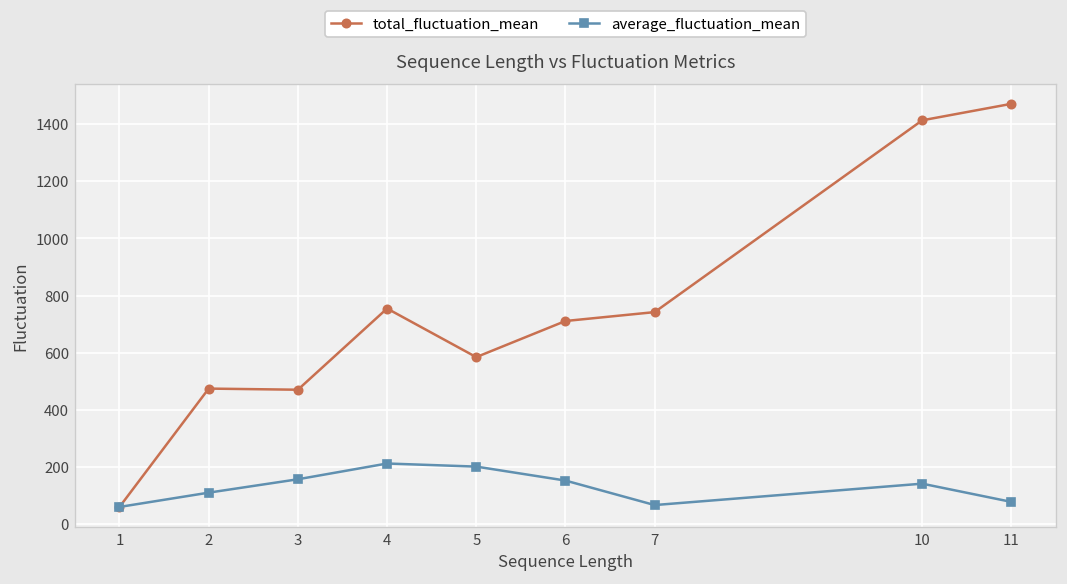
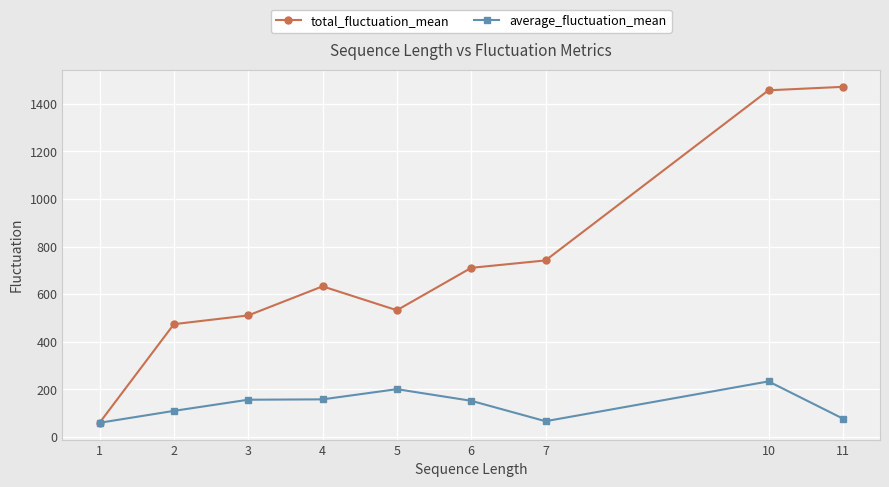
  {
    "total_fluctuation_mean": {
      "2": 470,
-     "3": 470,
-     "4": 750,
-     "5": 580,
+     "3": 510,
+     "4": 630,
+     "5": 530,
      "6": 710,
      "7": 740,
-     "10": 1410,
+     "10": 1460,
      "11": 1470
    },
    "average_fluctuation_mean": {
      "2": 110,
      "3": 160,
-     "4": 210,
+     "4": 160,
      "5": 200,
      "6": 150,
      "7": 70,
-     "10": 140,
+     "10": 230,
      "11": 80
    }
  }
